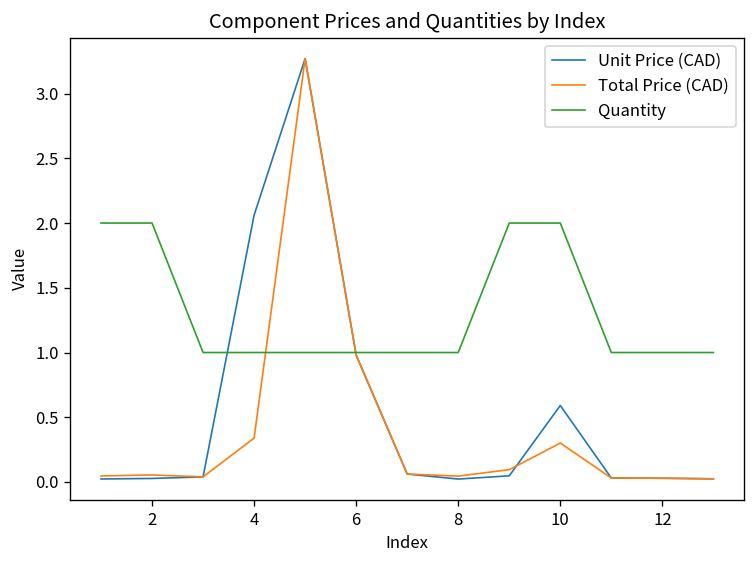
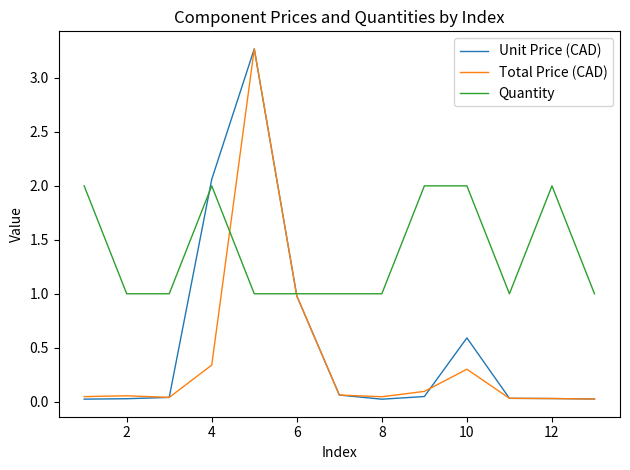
  {
    "Unit Price (CAD)": {
      "2": 0.03,
      "4": 2.06,
      "10": 0.59
    },
    "Total Price (CAD)": {
      "2": 0.05,
      "4": 0.34,
      "10": 0.30
    },
    "Quantity": {
-     "2": 2,
-     "4": 1,
+     "2": 1,
+     "4": 2,
      "8": 1,
      "10": 2,
-     "12": 1
+     "12": 2
    }
  }
